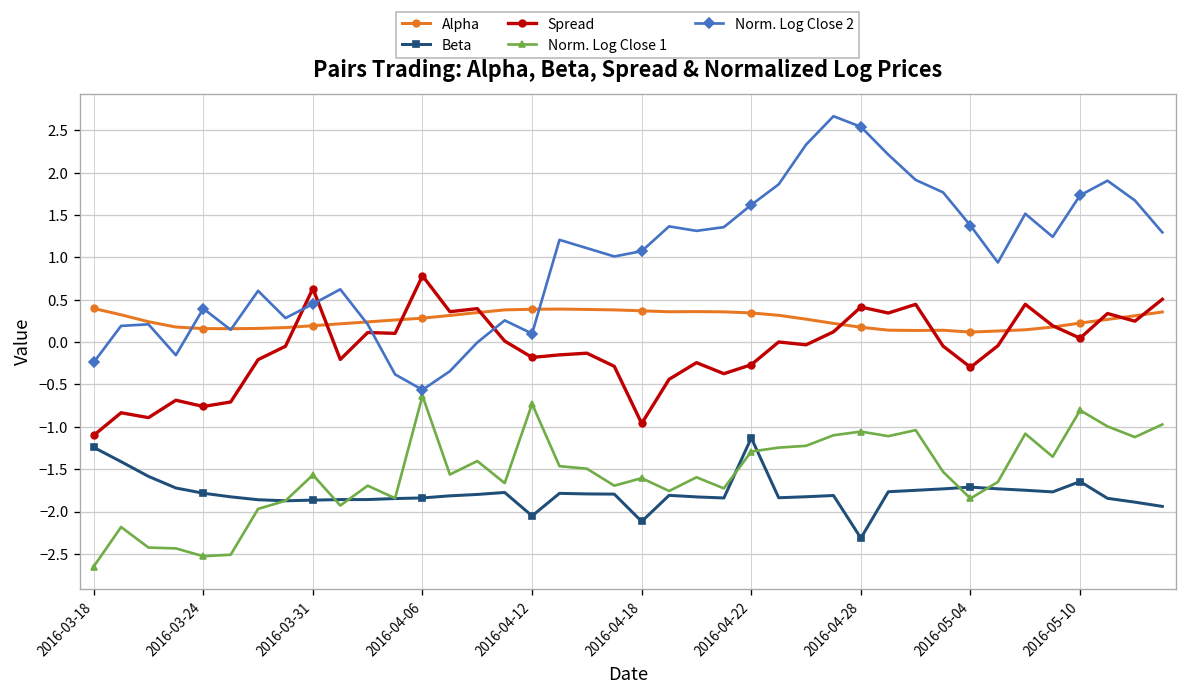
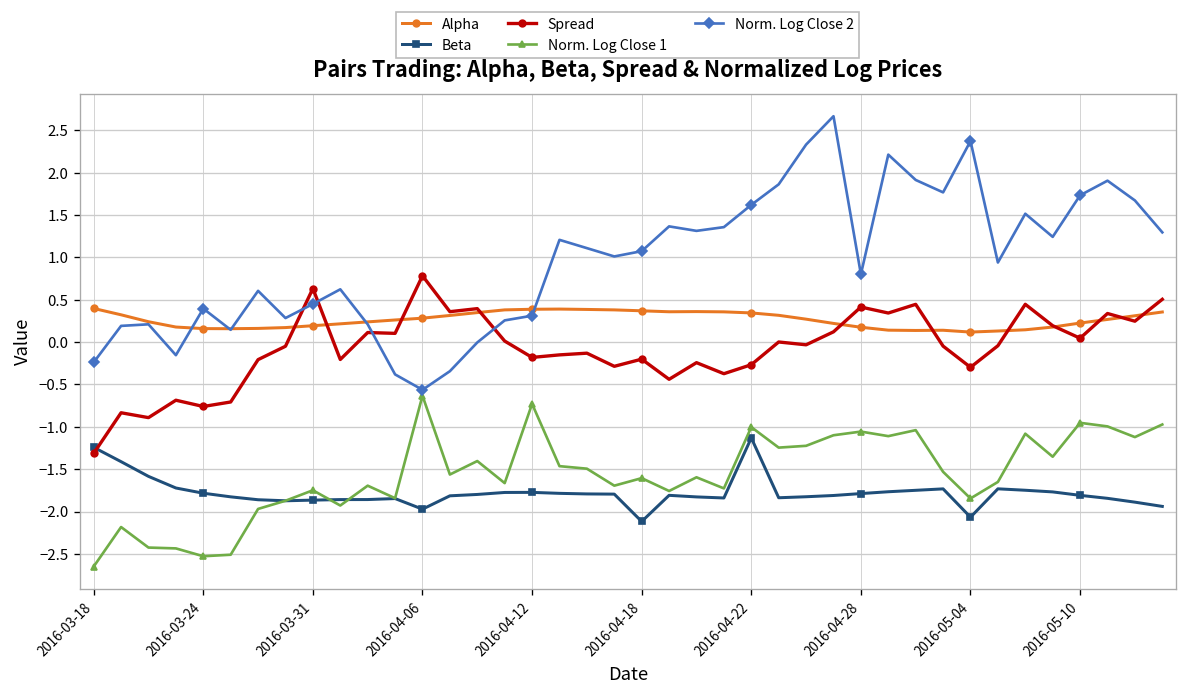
  {
    "Alpha": {
      "2016-03-18": 0.4,
      "2016-03-24": 0.2,
      "2016-03-31": 0.2,
      "2016-04-06": 0.3,
      "2016-04-12": 0.4,
      "2016-04-18": 0.4,
      "2016-04-22": 0.3,
      "2016-04-28": 0.2,
      "2016-05-04": 0.1,
      "2016-05-10": 0.2
    },
    "Beta": {
      "2016-03-18": -1.2,
      "2016-03-24": -1.8,
      "2016-03-31": -1.9,
-     "2016-04-06": -1.8,
-     "2016-04-12": -2.1,
+     "2016-04-06": -2.0,
+     "2016-04-12": -1.8,
      "2016-04-18": -2.1,
      "2016-04-22": -1.1,
-     "2016-04-28": -2.3,
-     "2016-05-04": -1.7,
-     "2016-05-10": -1.6
+     "2016-04-28": -1.8,
+     "2016-05-04": -2.1,
+     "2016-05-10": -1.8
    },
    "Spread": {
-     "2016-03-18": -1.1,
+     "2016-03-18": -1.3,
      "2016-03-24": -0.8,
      "2016-03-31": 0.6,
      "2016-04-06": 0.8,
      "2016-04-12": -0.2,
-     "2016-04-18": -1.0,
+     "2016-04-18": -0.2,
      "2016-04-22": -0.3,
      "2016-04-28": 0.4,
      "2016-05-04": -0.3,
      "2016-05-10": 0.0
    },
    "Norm. Log Close 1": {
      "2016-03-18": -2.7,
      "2016-03-24": -2.5,
-     "2016-03-31": -1.6,
+     "2016-03-31": -1.7,
      "2016-04-06": -0.6,
      "2016-04-12": -0.7,
      "2016-04-18": -1.6,
-     "2016-04-22": -1.3,
+     "2016-04-22": -1.0,
      "2016-04-28": -1.1,
      "2016-05-04": -1.8,
-     "2016-05-10": -0.8
+     "2016-05-10": -1.0
    },
    "Norm. Log Close 2": {
      "2016-03-18": -0.2,
      "2016-03-24": 0.4,
      "2016-03-31": 0.5,
      "2016-04-06": -0.6,
-     "2016-04-12": 0.1,
+     "2016-04-12": 0.3,
      "2016-04-18": 1.1,
      "2016-04-22": 1.6,
-     "2016-04-28": 2.5,
-     "2016-05-04": 1.4,
+     "2016-04-28": 0.8,
+     "2016-05-04": 2.4,
      "2016-05-10": 1.7
    }
  }
